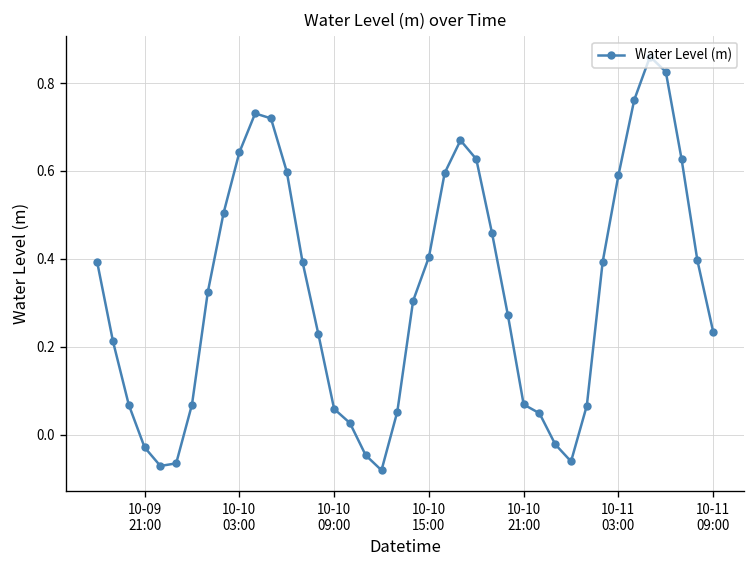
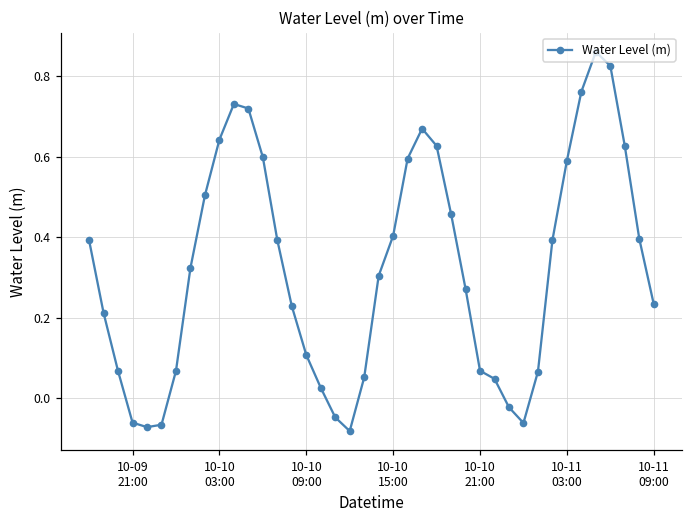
  {
-   "10-09 21:00": -0.03,
+   "10-09 21:00": -0.06,
    "10-10 03:00": 0.64,
-   "10-10 09:00": 0.06,
+   "10-10 09:00": 0.11,
    "10-10 15:00": 0.40,
    "10-10 21:00": 0.07,
    "10-11 03:00": 0.59,
    "10-11 09:00": 0.23
  }
